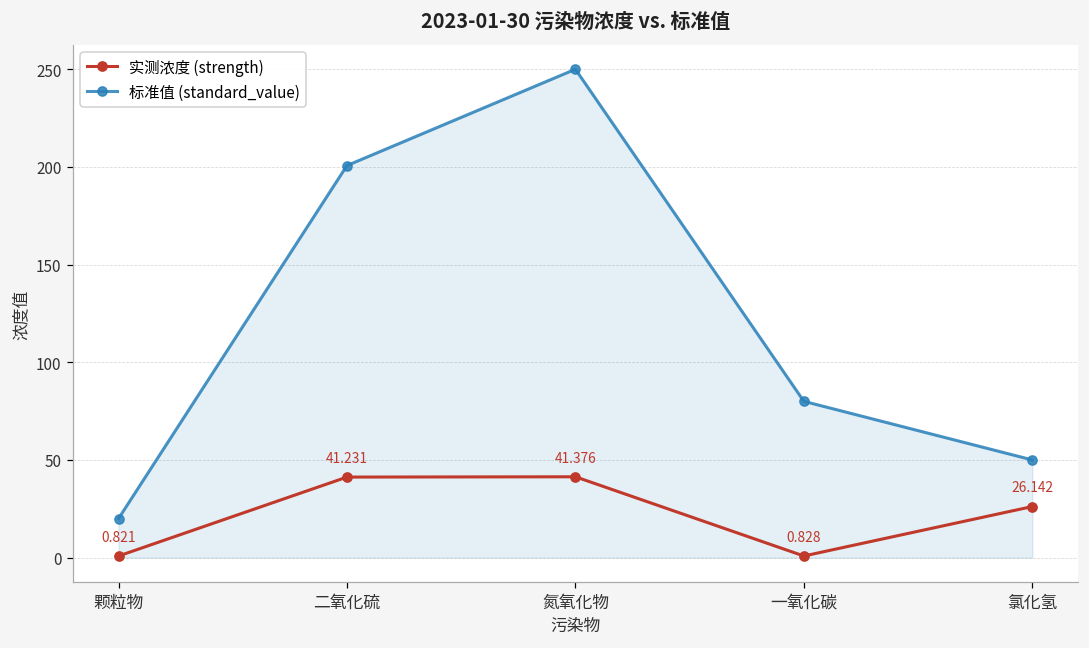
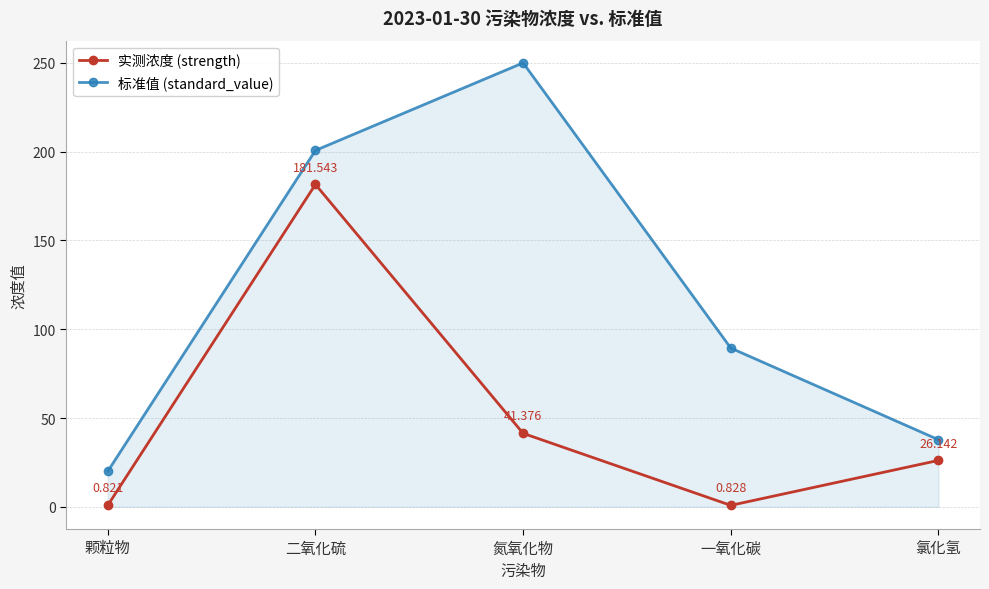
  {
    "实测浓度 (strength)": {
      "颗粒物": 0.821,
-     "二氧化硫": 41.231,
+     "二氧化硫": 181.543,
      "氮氧化物": 41.376,
      "一氧化碳": 0.828,
      "氯化氢": 26.142
    },
    "标准值 (standard_value)": {
      "二氧化硫": 201,
      "氮氧化物": 250,
-     "一氧化碳": 80,
-     "氯化氢": 50
+     "一氧化碳": 89,
+     "氯化氢": 38
    }
  }
